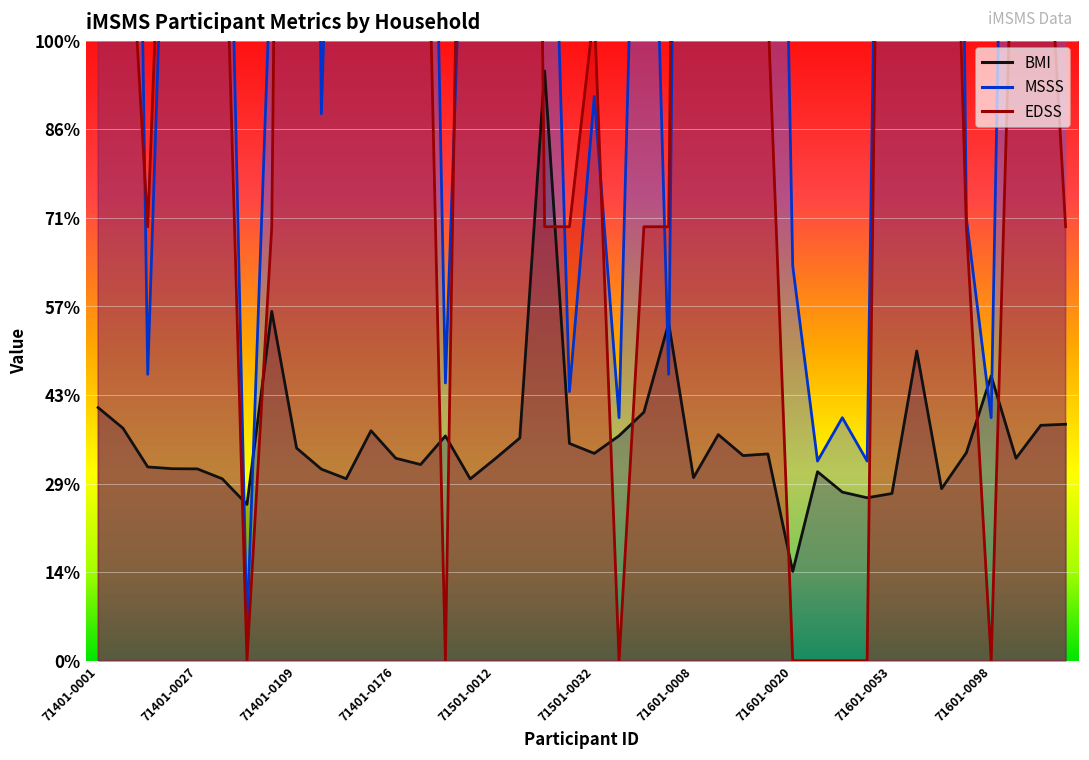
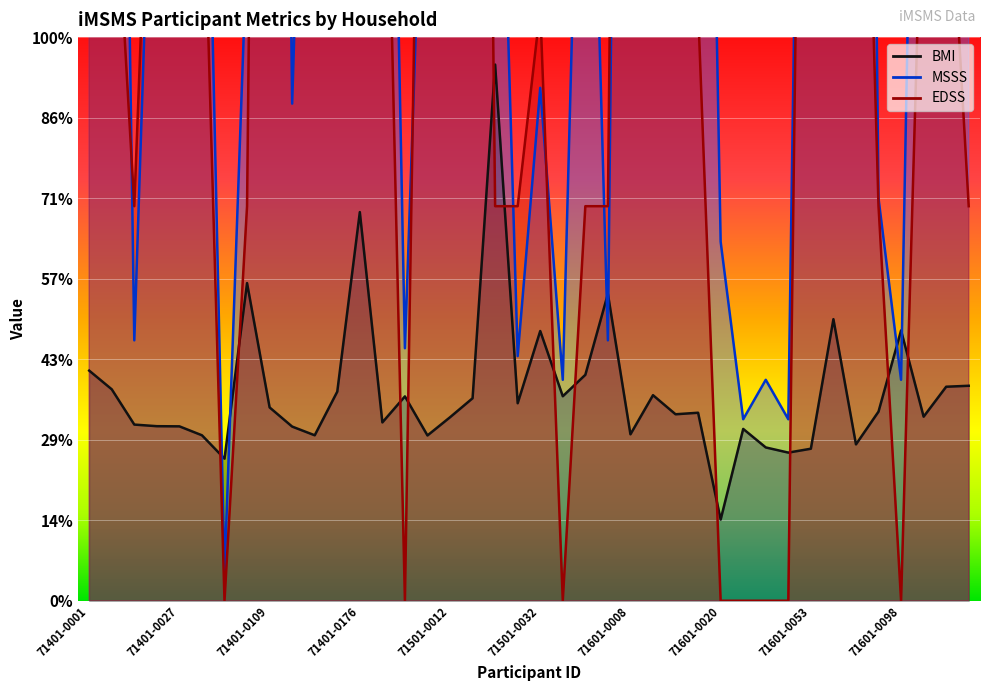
  {
    "BMI": {
      "71401-0001": "41%",
      "71401-0027": "31%",
      "71401-0109": "34%",
-     "71401-0176": "33%",
+     "71401-0176": "69%",
      "71501-0012": "33%",
-     "71501-0032": "33%",
+     "71501-0032": "48%",
      "71601-0008": "30%",
      "71601-0020": "14%",
      "71601-0053": "27%",
-     "71601-0098": "46%"
+     "71601-0098": "48%"
    }
  }
